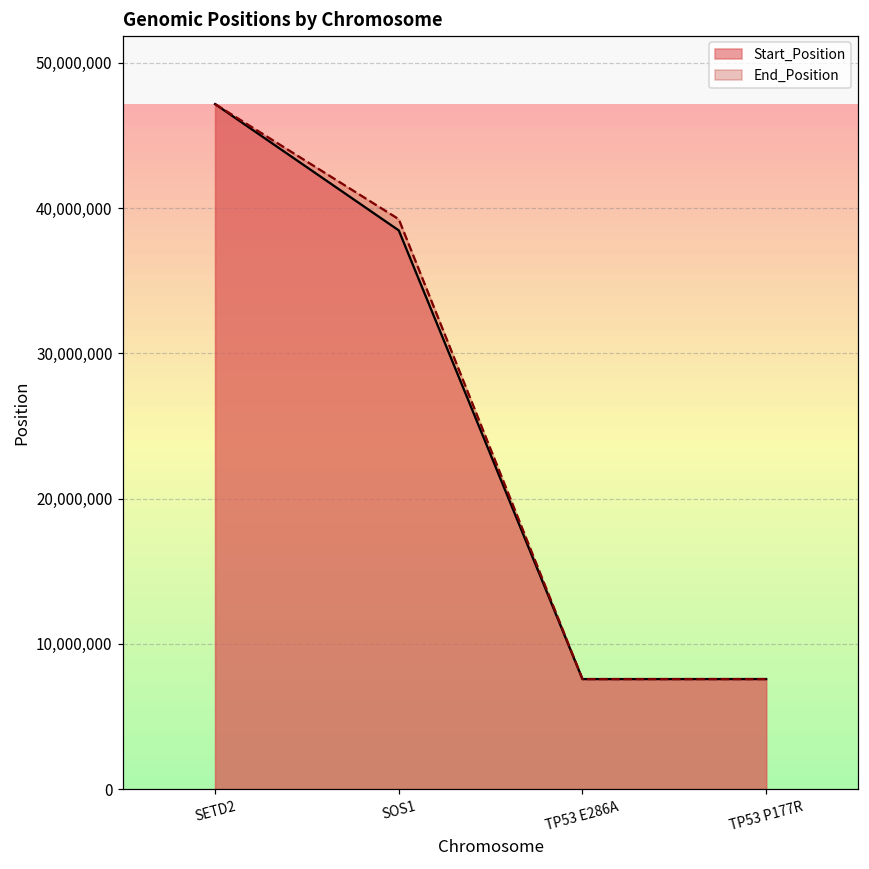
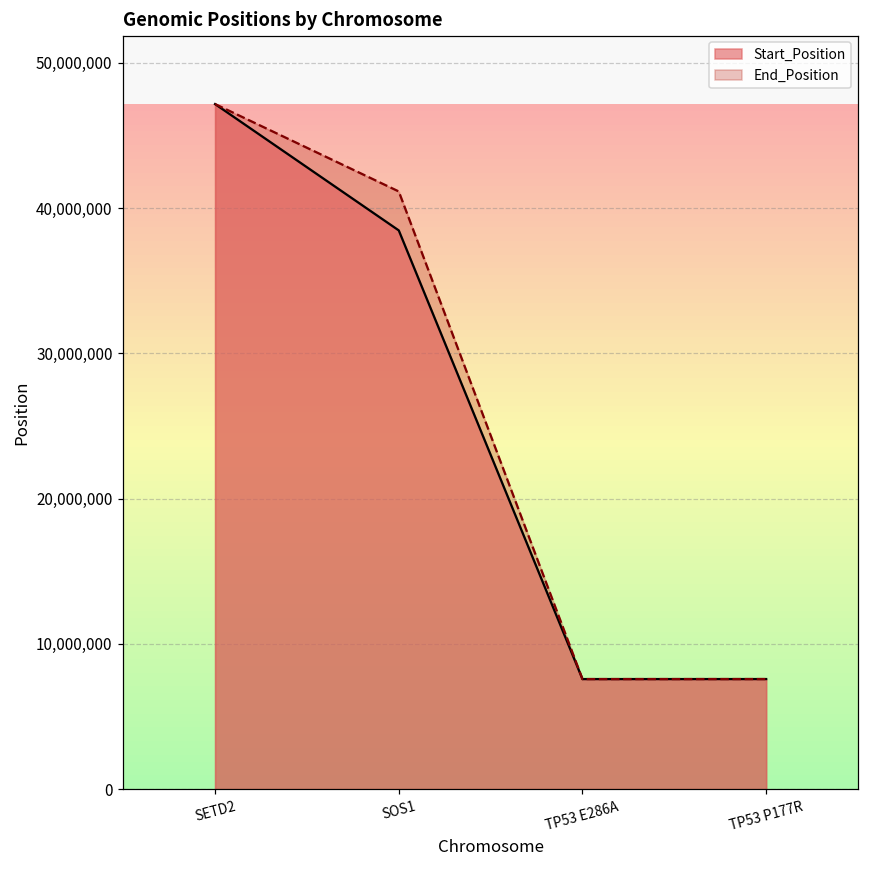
  {
    "Start_Position": {
      "SOS1": "38,500,000"
    },
    "End_Position": {
-     "SOS1": "39,200,000"
+     "SOS1": "41,100,000"
    }
  }
